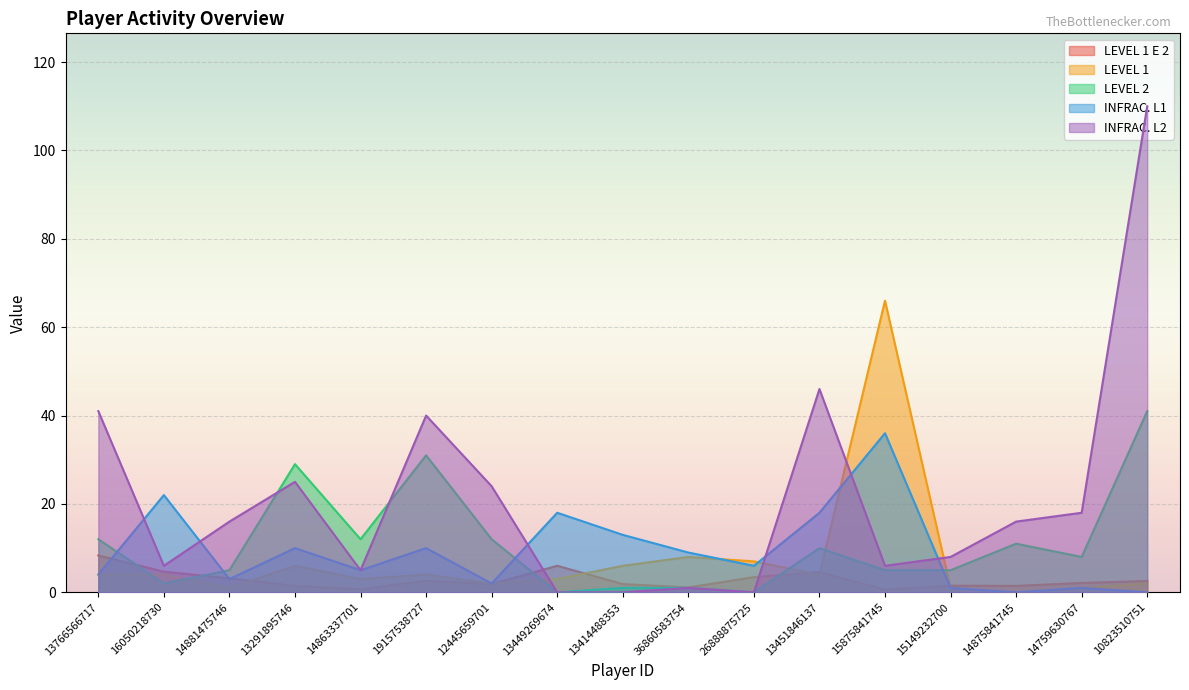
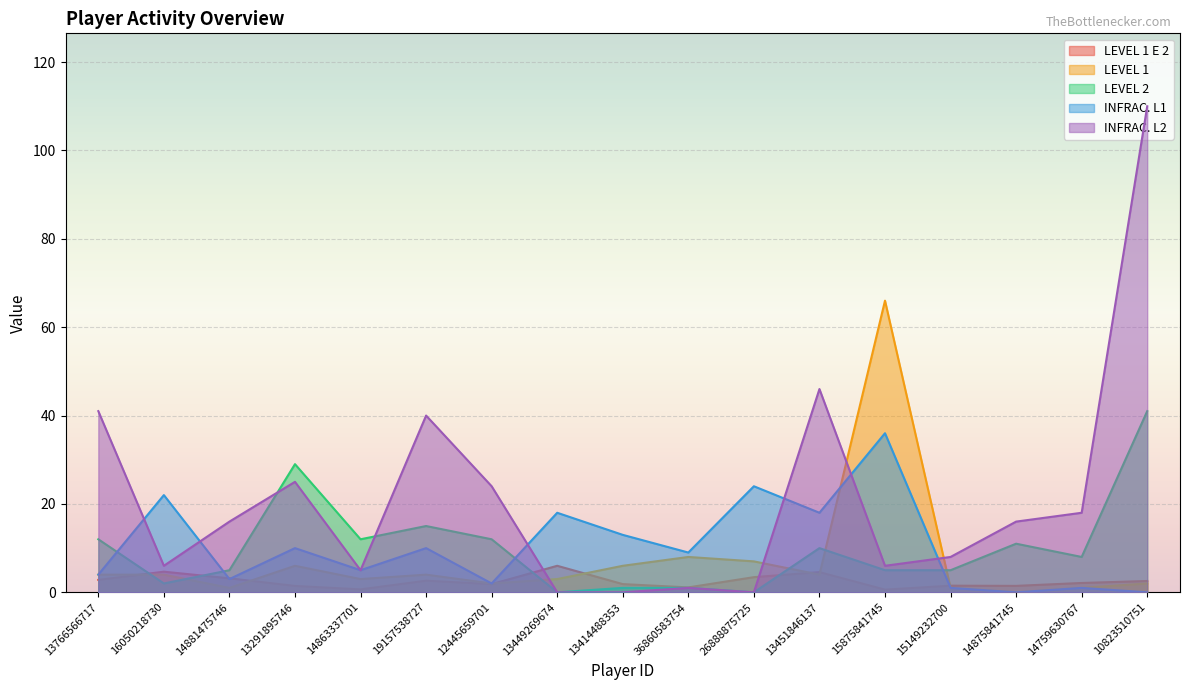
  {
    "LEVEL 1 E 2": {
-     "13766566717": 8,
+     "13766566717": 3,
      "16050218730": 5,
      "13291895746": 1,
      "14863337701": 1,
      "19157538727": 3,
      "13449269674": 6,
      "13414488353": 2,
      "26888875725": 3,
      "15875841745": 1,
      "14875841745": 1,
      "14759630767": 2
    },
    "LEVEL 1": {
      "16050218730": 4,
      "14881475746": 1,
      "13291895746": 6,
      "14863337701": 3,
      "19157538727": 4,
      "13449269674": 3,
      "13414488353": 6,
      "36860583754": 8,
      "26888875725": 7,
      "15875841745": 66
    },
    "LEVEL 2": {
      "13766566717": 12,
      "16050218730": 2,
      "14881475746": 5,
      "13291895746": 29,
      "14863337701": 12,
-     "19157538727": 31,
+     "19157538727": 15,
      "12445659701": 12,
      "13414488353": 1,
      "13451846137": 10,
      "15875841745": 5,
      "15149232700": 5,
      "14875841745": 11,
      "14759630767": 8,
      "10823510751": 41
    },
    "INFRAC. L1": {
      "16050218730": 22,
      "13291895746": 10,
      "19157538727": 10,
      "13449269674": 18,
      "13414488353": 13,
      "36860583754": 9,
-     "26888875725": 6,
+     "26888875725": 24,
      "13451846137": 18,
      "15875841745": 36,
      "10823510751": 0
    },
    "INFRAC. L2": {
      "13766566717": 41,
      "16050218730": 6,
      "14881475746": 16,
      "13291895746": 25,
      "19157538727": 40,
      "12445659701": 24,
      "13414488353": 0,
      "13451846137": 46,
      "15875841745": 6,
      "15149232700": 8,
      "14875841745": 16,
      "14759630767": 18
    }
  }
